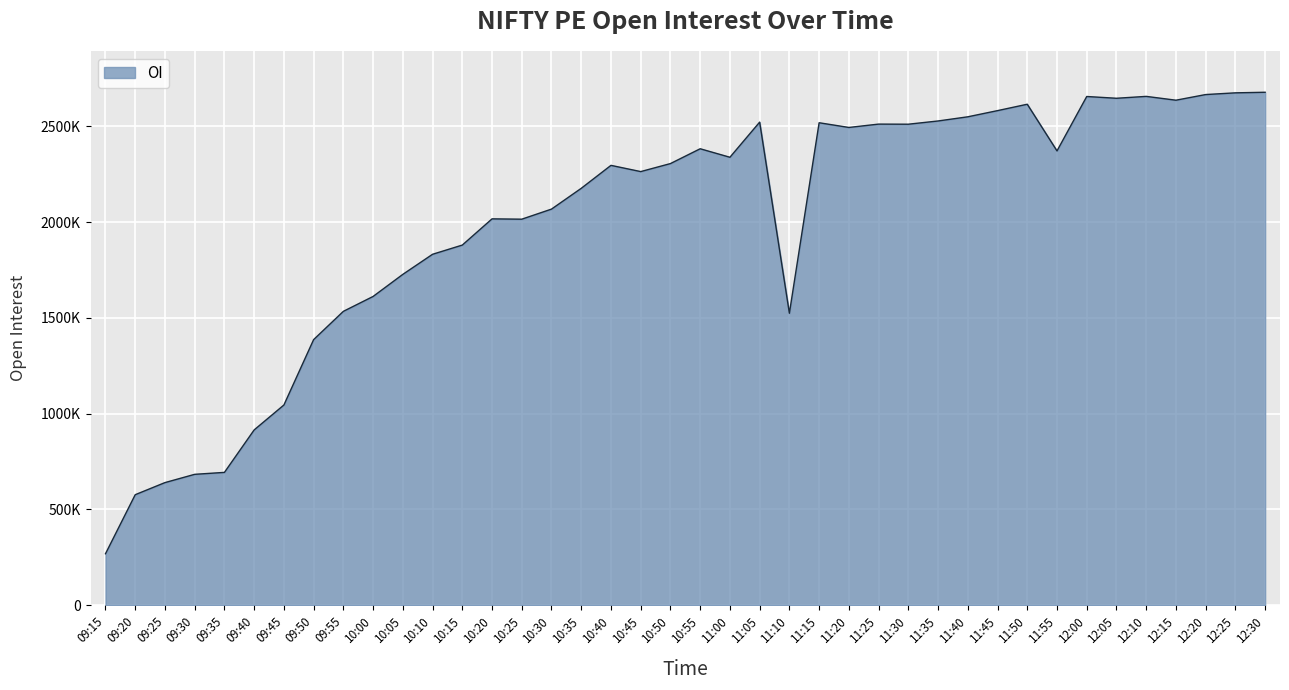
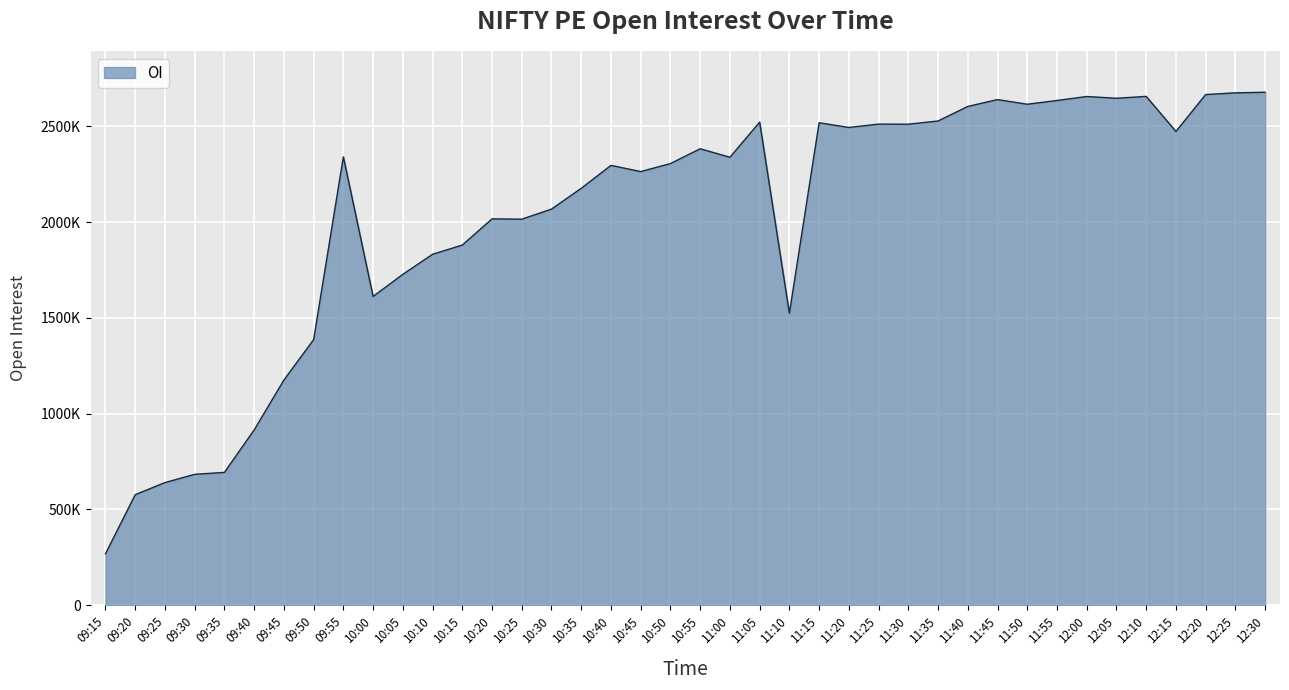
  {
    "09:15": 270000,
    "09:20": 580000,
    "09:25": 640000,
    "09:30": 680000,
    "09:35": 690000,
    "09:40": 920000,
-   "09:45": 1050000,
+   "09:45": 1180000,
    "09:50": 1390000,
-   "09:55": 1530000,
+   "09:55": 2340000,
    "10:00": 1610000,
    "10:05": 1730000,
    "10:10": 1830000,
    "10:15": 1880000,
    "10:20": 2020000,
    "10:25": 2020000,
    "10:30": 2070000,
    "10:35": 2180000,
    "10:40": 2300000,
    "10:45": 2260000,
    "10:50": 2310000,
    "10:55": 2380000,
    "11:00": 2340000,
    "11:05": 2520000,
    "11:10": 1520000,
    "11:15": 2520000,
    "11:20": 2490000,
    "11:25": 2510000,
    "11:30": 2510000,
    "11:35": 2530000,
-   "11:40": 2550000,
-   "11:45": 2580000,
+   "11:40": 2600000,
+   "11:45": 2640000,
    "11:50": 2620000,
-   "11:55": 2370000,
+   "11:55": 2640000,
    "12:00": 2660000,
    "12:05": 2650000,
    "12:10": 2660000,
-   "12:15": 2640000,
+   "12:15": 2470000,
    "12:20": 2670000,
    "12:25": 2680000,
    "12:30": 2680000
  }
